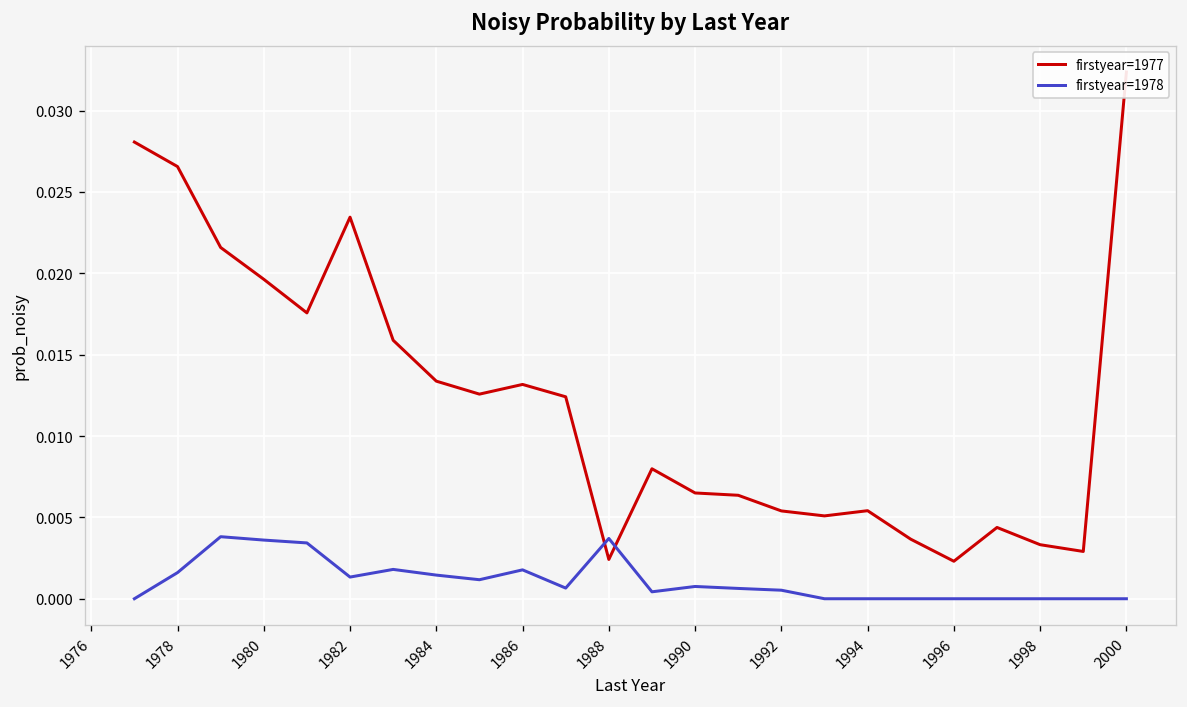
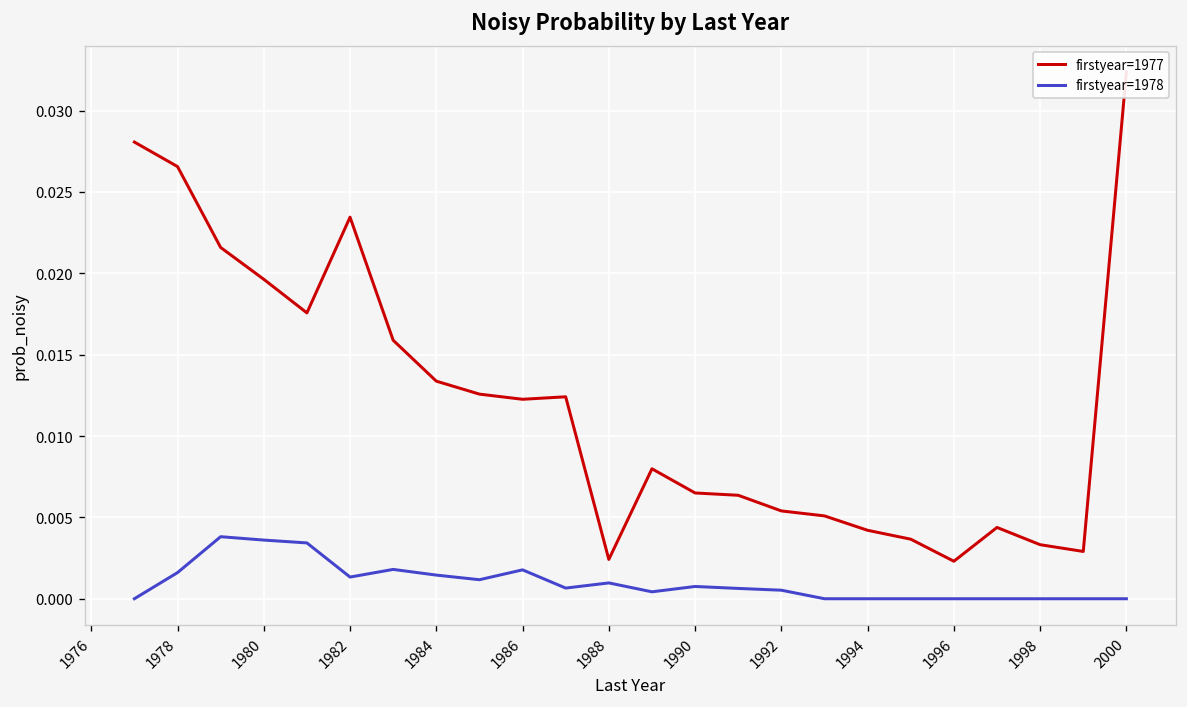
  {
    "firstyear=1977": {
      "1978": 0.0266,
      "1980": 0.0196,
      "1982": 0.0234,
      "1984": 0.0134,
-     "1986": 0.0132,
+     "1986": 0.0123,
      "1988": 0.0024,
      "1990": 0.0065,
      "1992": 0.0054,
-     "1994": 0.0054,
+     "1994": 0.0042,
      "1996": 0.0023,
      "1998": 0.0033
    },
    "firstyear=1978": {
      "1978": 0.0016,
      "1980": 0.0036,
      "1982": 0.0013,
      "1984": 0.0015,
      "1986": 0.0018,
-     "1988": 0.0037,
+     "1988": 0.0010,
      "1990": 0.0008,
      "1992": 0.0005,
      "1994": 0.0000,
      "1996": 0.0000,
      "1998": 0.0000,
      "2000": 0.0000
    }
  }
